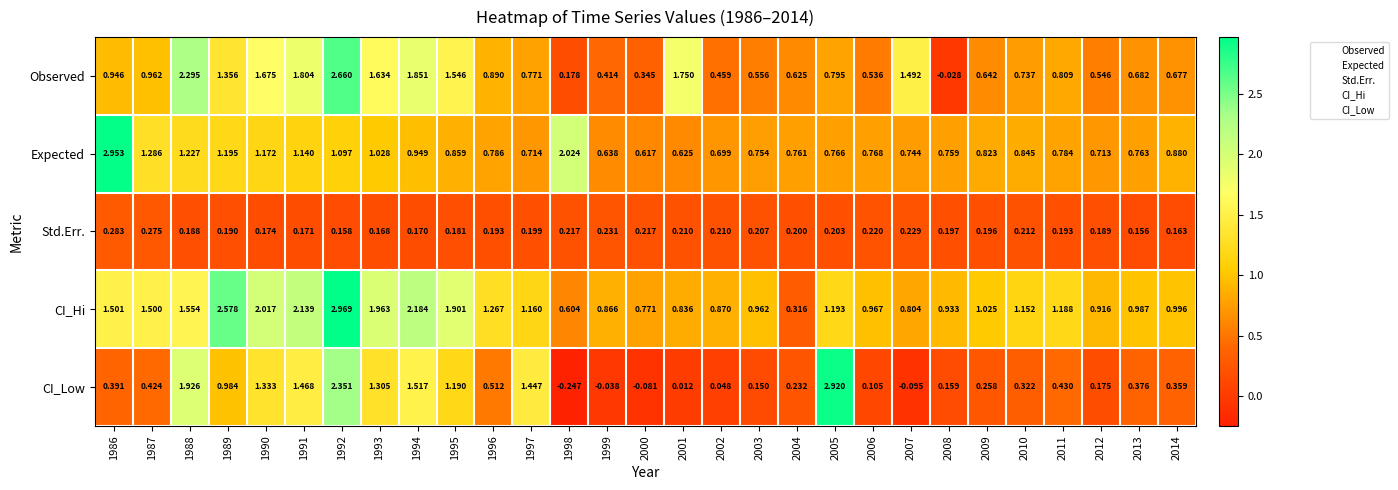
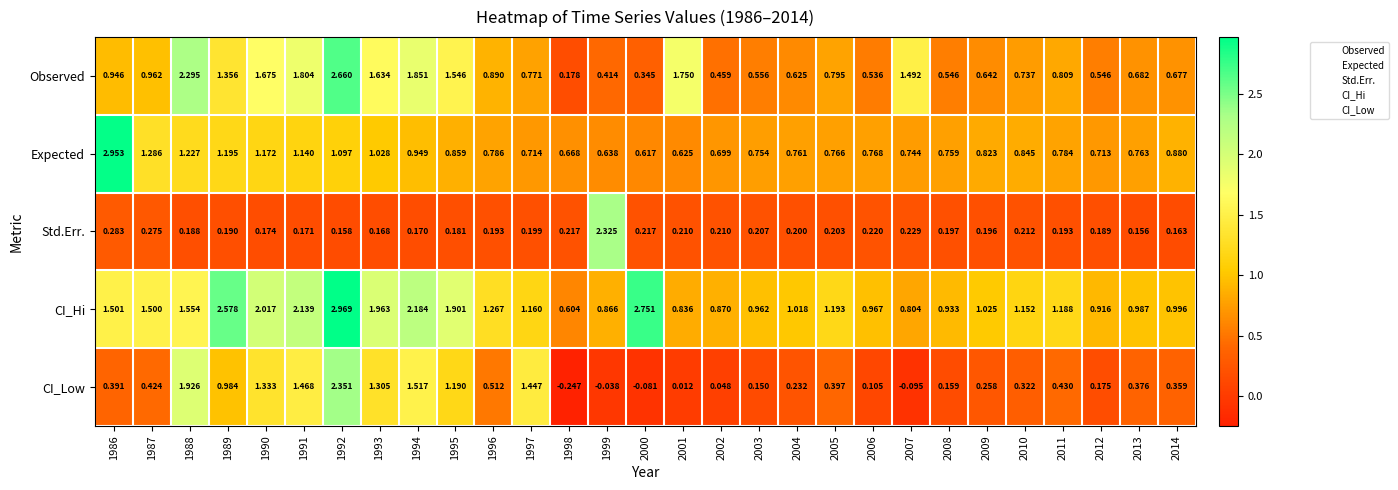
  {
    "Observed": {
      "1986": 0.946,
      "1987": 0.962,
      "1988": 2.295,
      "1989": 1.356,
      "1990": 1.675,
      "1991": 1.804,
      "1992": 2.660,
      "1993": 1.634,
      "1994": 1.851,
      "1995": 1.546,
      "1996": 0.890,
      "1997": 0.771,
      "1998": 0.178,
      "1999": 0.414,
      "2000": 0.345,
      "2001": 1.750,
      "2002": 0.459,
      "2003": 0.556,
      "2004": 0.625,
      "2005": 0.795,
      "2006": 0.536,
      "2007": 1.492,
-     "2008": -0.028,
+     "2008": 0.546,
      "2009": 0.642,
      "2010": 0.737,
      "2011": 0.809,
      "2012": 0.546,
      "2013": 0.682,
      "2014": 0.677
    },
    "Expected": {
      "1986": 2.953,
      "1987": 1.286,
      "1988": 1.227,
      "1989": 1.195,
      "1990": 1.172,
      "1991": 1.140,
      "1992": 1.097,
      "1993": 1.028,
      "1994": 0.949,
      "1995": 0.859,
      "1996": 0.786,
      "1997": 0.714,
-     "1998": 2.024,
+     "1998": 0.668,
      "1999": 0.638,
      "2000": 0.617,
      "2001": 0.625,
      "2002": 0.699,
      "2003": 0.754,
      "2004": 0.761,
      "2005": 0.766,
      "2006": 0.768,
      "2007": 0.744,
      "2008": 0.759,
      "2009": 0.823,
      "2010": 0.845,
      "2011": 0.784,
      "2012": 0.713,
      "2013": 0.763,
      "2014": 0.880
    },
    "Std.Err.": {
      "1986": 0.283,
      "1987": 0.275,
      "1988": 0.188,
      "1989": 0.190,
      "1990": 0.174,
      "1991": 0.171,
      "1992": 0.158,
      "1993": 0.168,
      "1994": 0.170,
      "1995": 0.181,
      "1996": 0.193,
      "1997": 0.199,
      "1998": 0.217,
-     "1999": 0.231,
+     "1999": 2.325,
      "2000": 0.217,
      "2001": 0.210,
      "2002": 0.210,
      "2003": 0.207,
      "2004": 0.200,
      "2005": 0.203,
      "2006": 0.220,
      "2007": 0.229,
      "2008": 0.197,
      "2009": 0.196,
      "2010": 0.212,
      "2011": 0.193,
      "2012": 0.189,
      "2013": 0.156,
      "2014": 0.163
    },
    "CI_Hi": {
      "1986": 1.501,
      "1987": 1.500,
      "1988": 1.554,
      "1989": 2.578,
      "1990": 2.017,
      "1991": 2.139,
      "1992": 2.969,
      "1993": 1.963,
      "1994": 2.184,
      "1995": 1.901,
      "1996": 1.267,
      "1997": 1.160,
      "1998": 0.604,
      "1999": 0.866,
-     "2000": 0.771,
+     "2000": 2.751,
      "2001": 0.836,
      "2002": 0.870,
      "2003": 0.962,
-     "2004": 0.316,
+     "2004": 1.018,
      "2005": 1.193,
      "2006": 0.967,
      "2007": 0.804,
      "2008": 0.933,
      "2009": 1.025,
      "2010": 1.152,
      "2011": 1.188,
      "2012": 0.916,
      "2013": 0.987,
      "2014": 0.996
    },
    "CI_Low": {
      "1986": 0.391,
      "1987": 0.424,
      "1988": 1.926,
      "1989": 0.984,
      "1990": 1.333,
      "1991": 1.468,
      "1992": 2.351,
      "1993": 1.305,
      "1994": 1.517,
      "1995": 1.190,
      "1996": 0.512,
      "1997": 1.447,
      "1998": -0.247,
      "1999": -0.038,
      "2000": -0.081,
      "2001": 0.012,
      "2002": 0.048,
      "2003": 0.150,
      "2004": 0.232,
-     "2005": 2.920,
+     "2005": 0.397,
      "2006": 0.105,
      "2007": -0.095,
      "2008": 0.159,
      "2009": 0.258,
      "2010": 0.322,
      "2011": 0.430,
      "2012": 0.175,
      "2013": 0.376,
      "2014": 0.359
    }
  }
